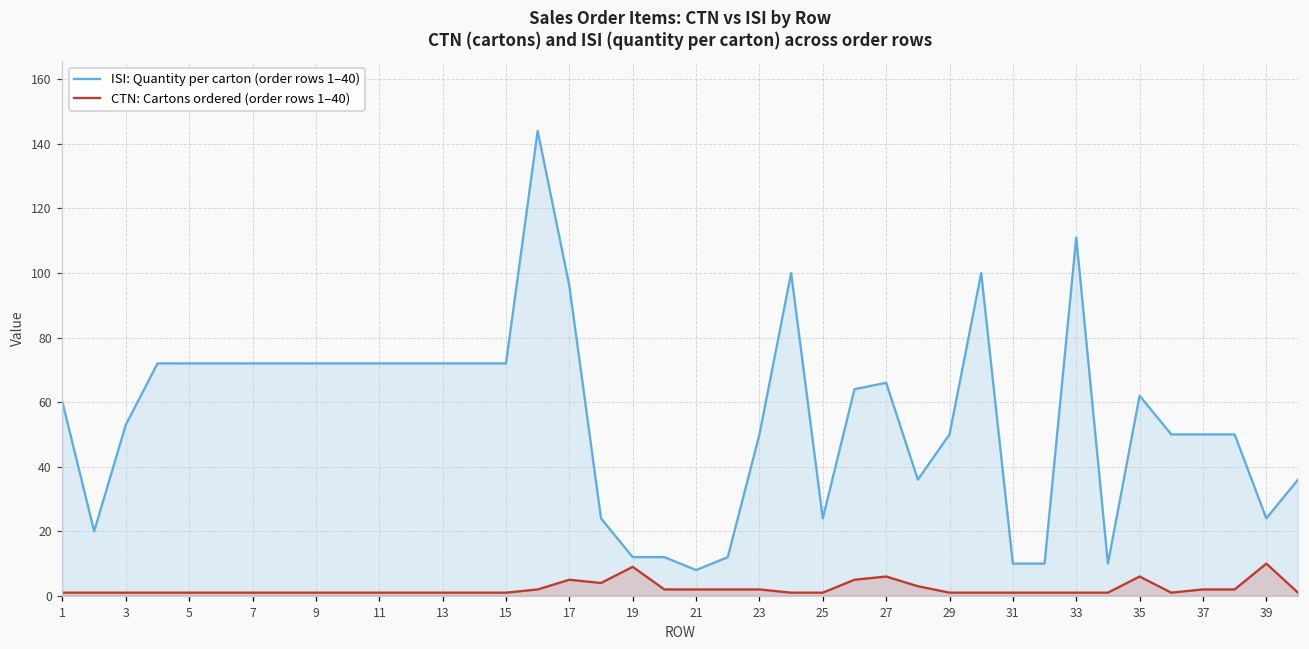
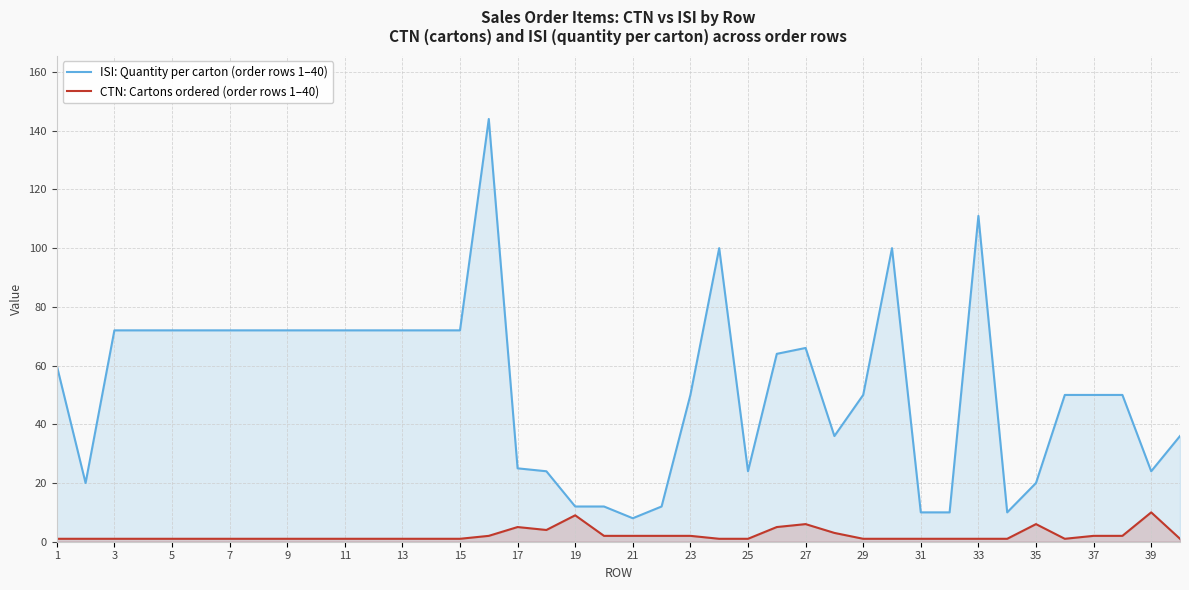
  {
    "ISI: Quantity per carton (order rows 1–40)": {
      "1": 60,
-     "3": 53,
+     "3": 72,
      "5": 72,
      "7": 72,
      "9": 72,
      "11": 72,
      "13": 72,
      "15": 72,
-     "17": 96,
+     "17": 25,
      "19": 12,
      "21": 8,
      "23": 50,
      "25": 24,
      "27": 66,
      "29": 50,
      "31": 10,
      "33": 111,
-     "35": 62,
+     "35": 20,
      "37": 50,
      "39": 24
    },
    "CTN: Cartons ordered (order rows 1–40)": {
      "1": 1,
      "3": 1,
      "5": 1,
      "7": 1,
      "9": 1,
      "11": 1,
      "13": 1,
      "15": 1,
      "17": 5,
      "19": 9,
      "21": 2,
      "23": 2,
      "25": 1,
      "27": 6,
      "29": 1,
      "31": 1,
      "33": 1,
      "35": 6,
      "37": 2,
      "39": 10
    }
  }
